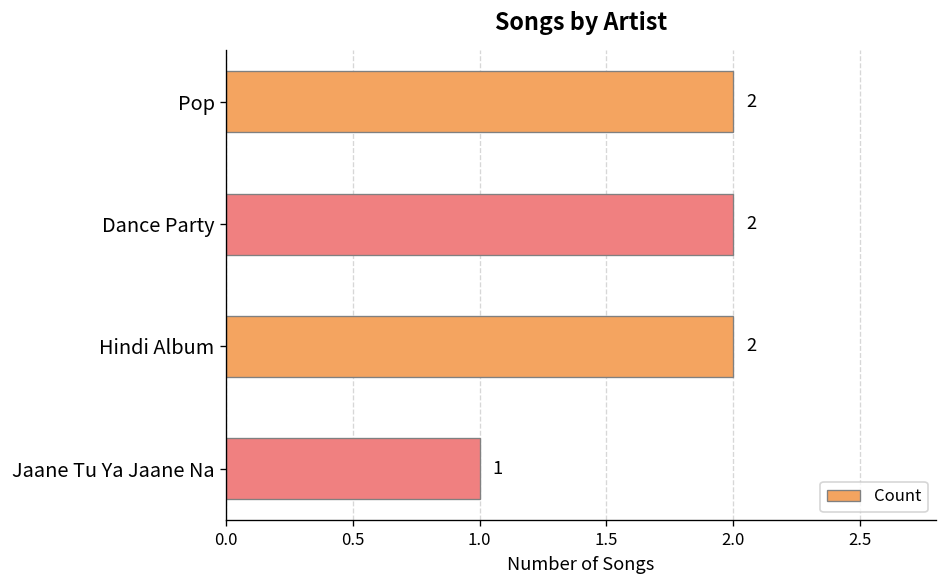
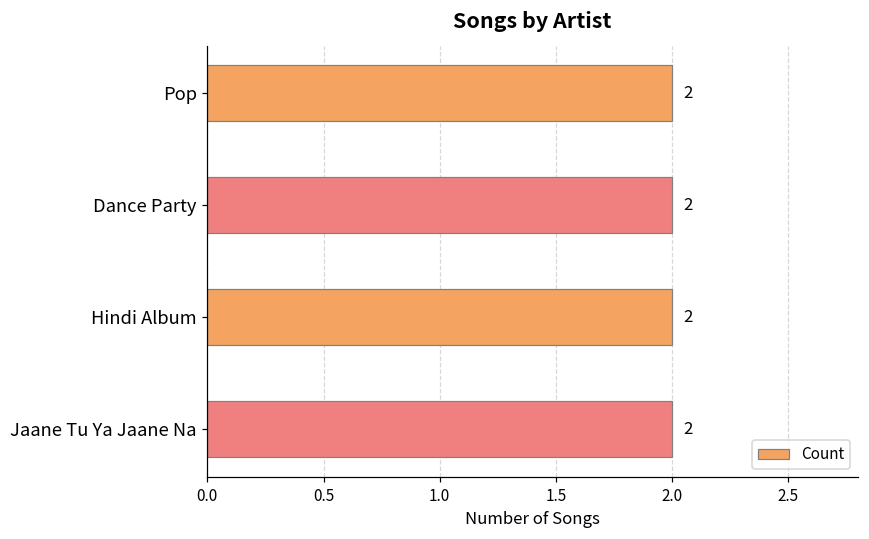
  {
    "Pop": 2,
    "Dance Party": 2,
    "Hindi Album": 2,
-   "Jaane Tu Ya Jaane Na": 1
+   "Jaane Tu Ya Jaane Na": 2
  }
